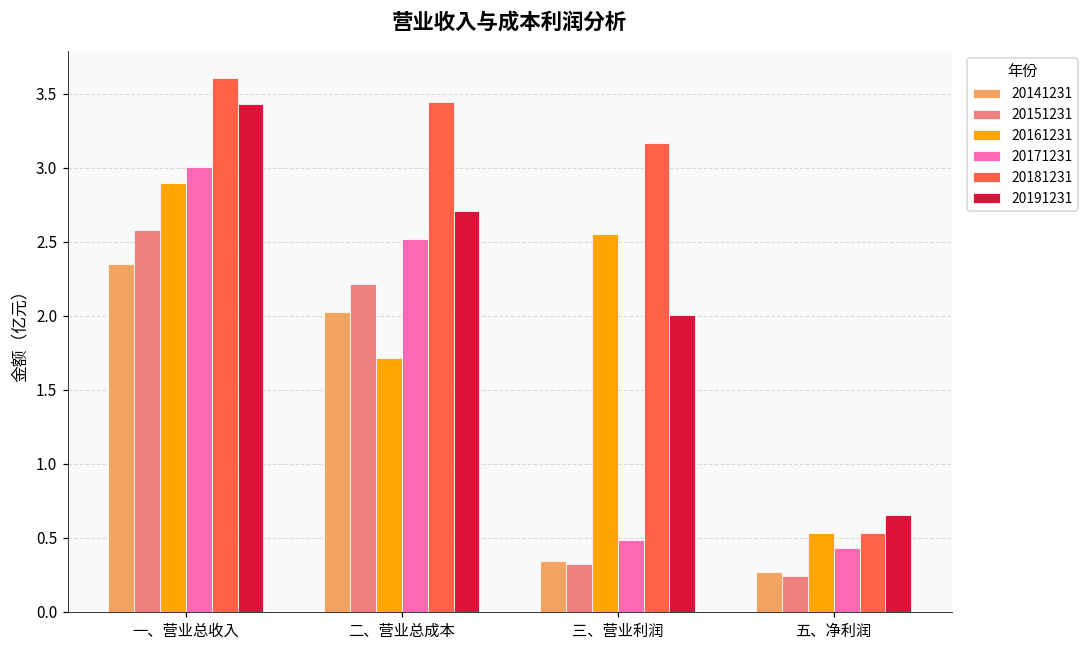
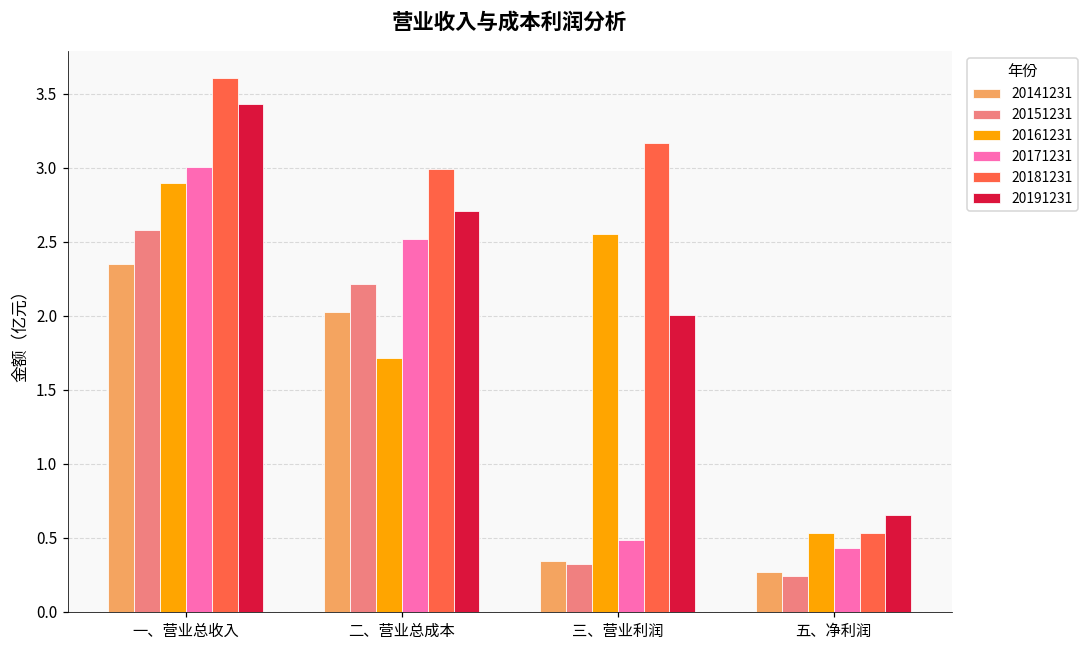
  {
    "20161231": {
      "一、营业总收入": 2.89,
      "二、营业总成本": 1.72,
      "三、营业利润": 2.55,
      "五、净利润": 0.53
    },
    "20181231": {
      "一、营业总收入": 3.61,
-     "二、营业总成本": 3.44,
+     "二、营业总成本": 2.99,
      "三、营业利润": 3.17,
      "五、净利润": 0.54
    },
    "20191231": {
      "一、营业总收入": 3.43,
      "二、营业总成本": 2.71,
      "三、营业利润": 2.00,
      "五、净利润": 0.66
    }
  }
